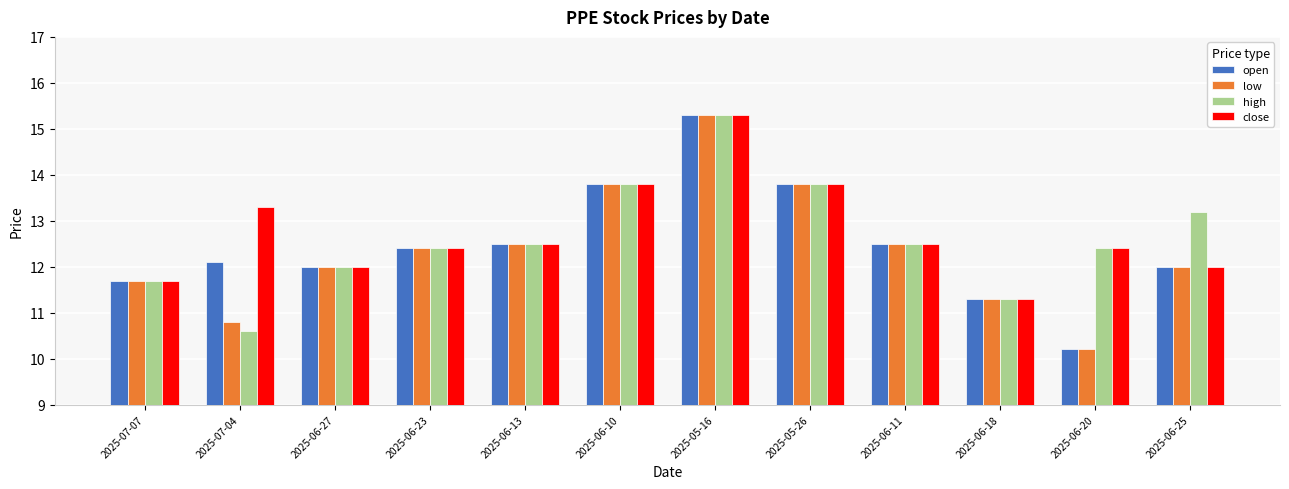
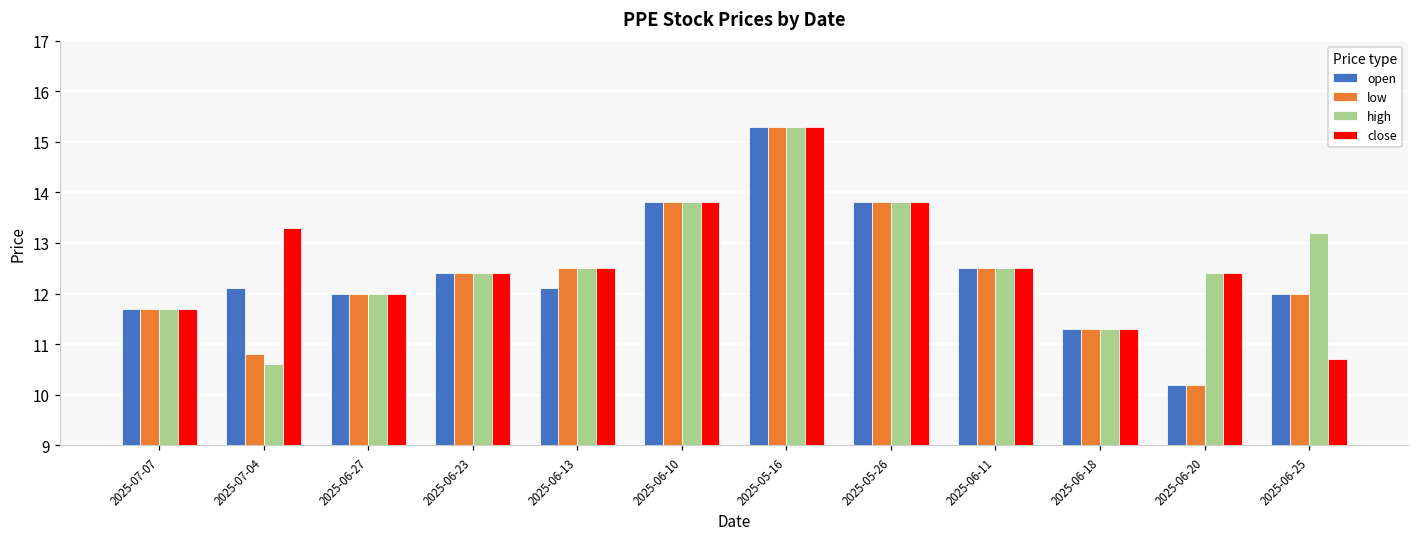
  {
    "open": {
      "2025-07-07": 11.7,
      "2025-07-04": 12.1,
      "2025-06-27": 12.0,
      "2025-06-23": 12.4,
-     "2025-06-13": 12.5,
+     "2025-06-13": 12.1,
      "2025-06-10": 13.8,
      "2025-05-16": 15.3,
      "2025-05-26": 13.8,
      "2025-06-11": 12.5,
      "2025-06-18": 11.3,
      "2025-06-20": 10.2,
      "2025-06-25": 12.0
    },
    "low": {
      "2025-07-07": 11.7,
      "2025-07-04": 10.8,
      "2025-06-27": 12.0,
      "2025-06-23": 12.4,
      "2025-06-13": 12.5,
      "2025-06-10": 13.8,
      "2025-05-16": 15.3,
      "2025-05-26": 13.8,
      "2025-06-11": 12.5,
      "2025-06-18": 11.3,
      "2025-06-20": 10.2,
      "2025-06-25": 12.0
    },
    "high": {
      "2025-07-07": 11.7,
      "2025-07-04": 10.6,
      "2025-06-27": 12.0,
      "2025-06-23": 12.4,
      "2025-06-13": 12.5,
      "2025-06-10": 13.8,
      "2025-05-16": 15.3,
      "2025-05-26": 13.8,
      "2025-06-11": 12.5,
      "2025-06-18": 11.3,
      "2025-06-20": 12.4,
      "2025-06-25": 13.2
    },
    "close": {
      "2025-07-07": 11.7,
      "2025-07-04": 13.3,
      "2025-06-27": 12.0,
      "2025-06-23": 12.4,
      "2025-06-13": 12.5,
      "2025-06-10": 13.8,
      "2025-05-16": 15.3,
      "2025-05-26": 13.8,
      "2025-06-11": 12.5,
      "2025-06-18": 11.3,
      "2025-06-20": 12.4,
-     "2025-06-25": 12.0
+     "2025-06-25": 10.7
    }
  }
